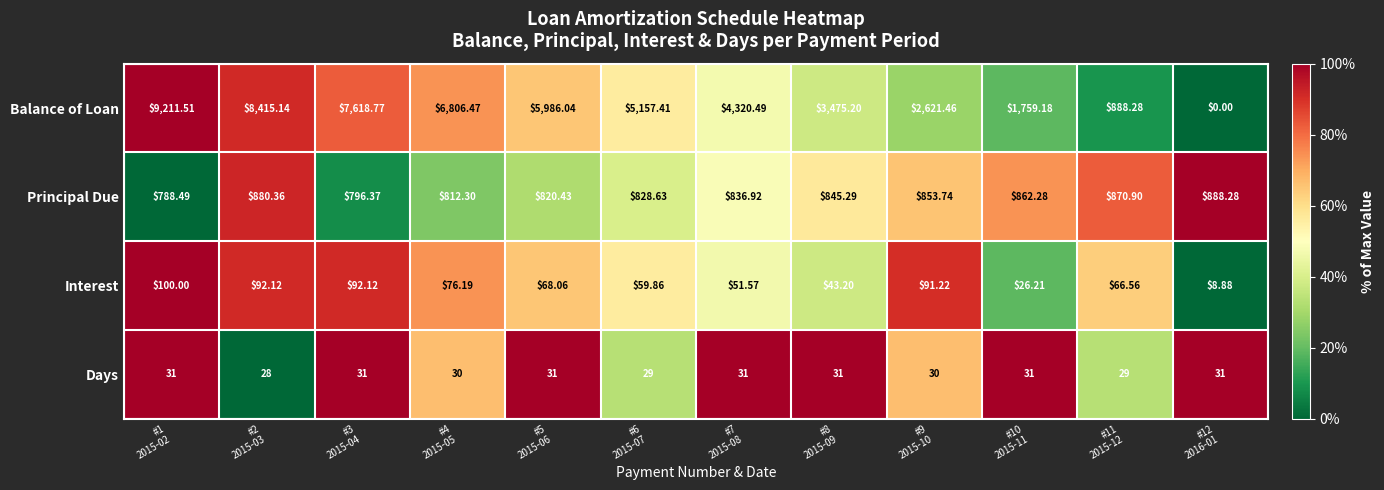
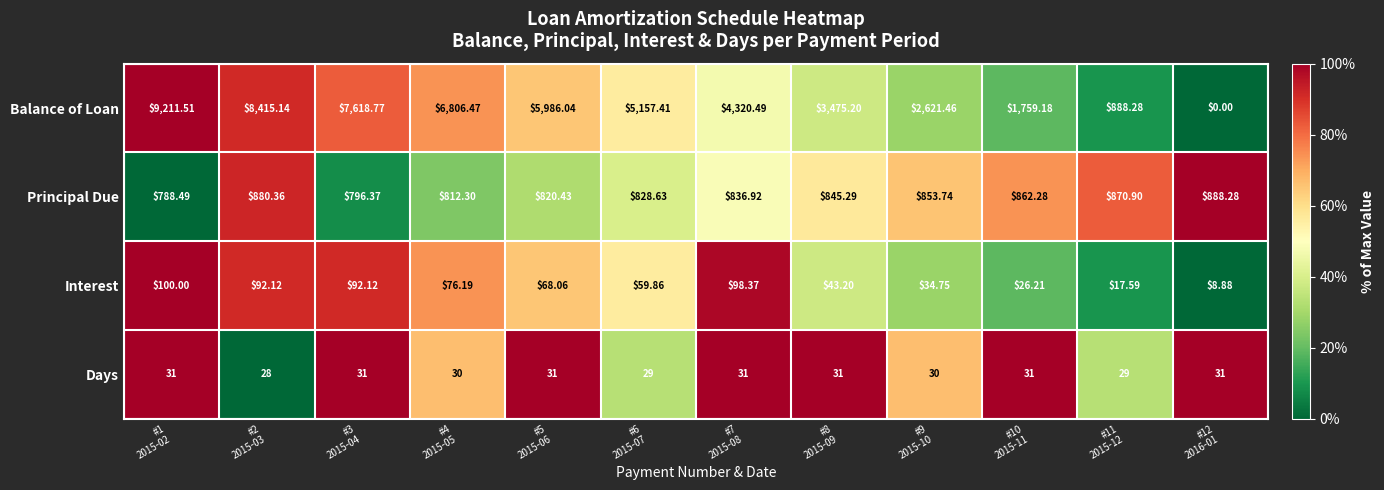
  {
    "Balance of Loan": {
      "#1 2015-02": "$9,211.51",
      "#2 2015-03": "$8,415.14",
      "#3 2015-04": "$7,618.77",
      "#4 2015-05": "$6,806.47",
      "#5 2015-06": "$5,986.04",
      "#6 2015-07": "$5,157.41",
      "#7 2015-08": "$4,320.49",
      "#8 2015-09": "$3,475.20",
      "#9 2015-10": "$2,621.46",
      "#10 2015-11": "$1,759.18",
      "#11 2015-12": "$888.28",
      "#12 2016-01": "$0.00"
    },
    "Principal Due": {
      "#1 2015-02": "$788.49",
      "#2 2015-03": "$880.36",
      "#3 2015-04": "$796.37",
      "#4 2015-05": "$812.30",
      "#5 2015-06": "$820.43",
      "#6 2015-07": "$828.63",
      "#7 2015-08": "$836.92",
      "#8 2015-09": "$845.29",
      "#9 2015-10": "$853.74",
      "#10 2015-11": "$862.28",
      "#11 2015-12": "$870.90",
      "#12 2016-01": "$888.28"
    },
    "Interest": {
      "#1 2015-02": "$100.00",
      "#2 2015-03": "$92.12",
      "#3 2015-04": "$92.12",
      "#4 2015-05": "$76.19",
      "#5 2015-06": "$68.06",
      "#6 2015-07": "$59.86",
-     "#7 2015-08": "$51.57",
+     "#7 2015-08": "$98.37",
      "#8 2015-09": "$43.20",
-     "#9 2015-10": "$91.22",
+     "#9 2015-10": "$34.75",
      "#10 2015-11": "$26.21",
-     "#11 2015-12": "$66.56",
+     "#11 2015-12": "$17.59",
      "#12 2016-01": "$8.88"
    },
    "Days": {
      "#1 2015-02": "31",
      "#2 2015-03": "28",
      "#3 2015-04": "31",
      "#4 2015-05": "30",
      "#5 2015-06": "31",
      "#6 2015-07": "29",
      "#7 2015-08": "31",
      "#8 2015-09": "31",
      "#9 2015-10": "30",
      "#10 2015-11": "31",
      "#11 2015-12": "29",
      "#12 2016-01": "31"
    }
  }
